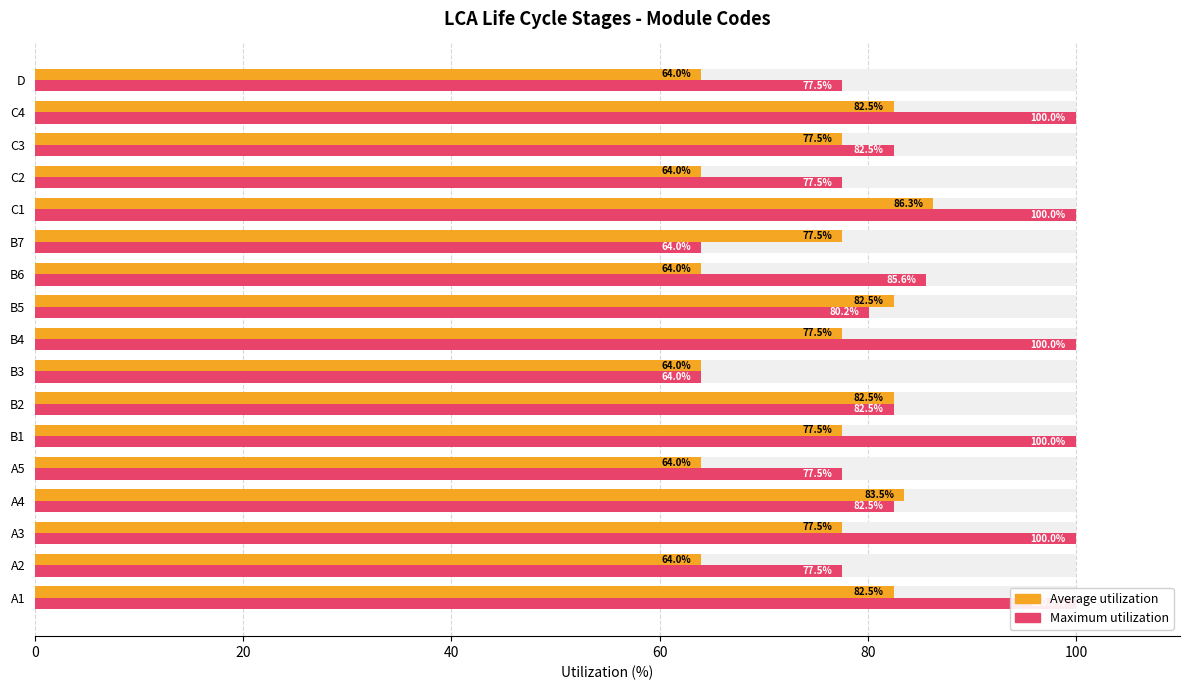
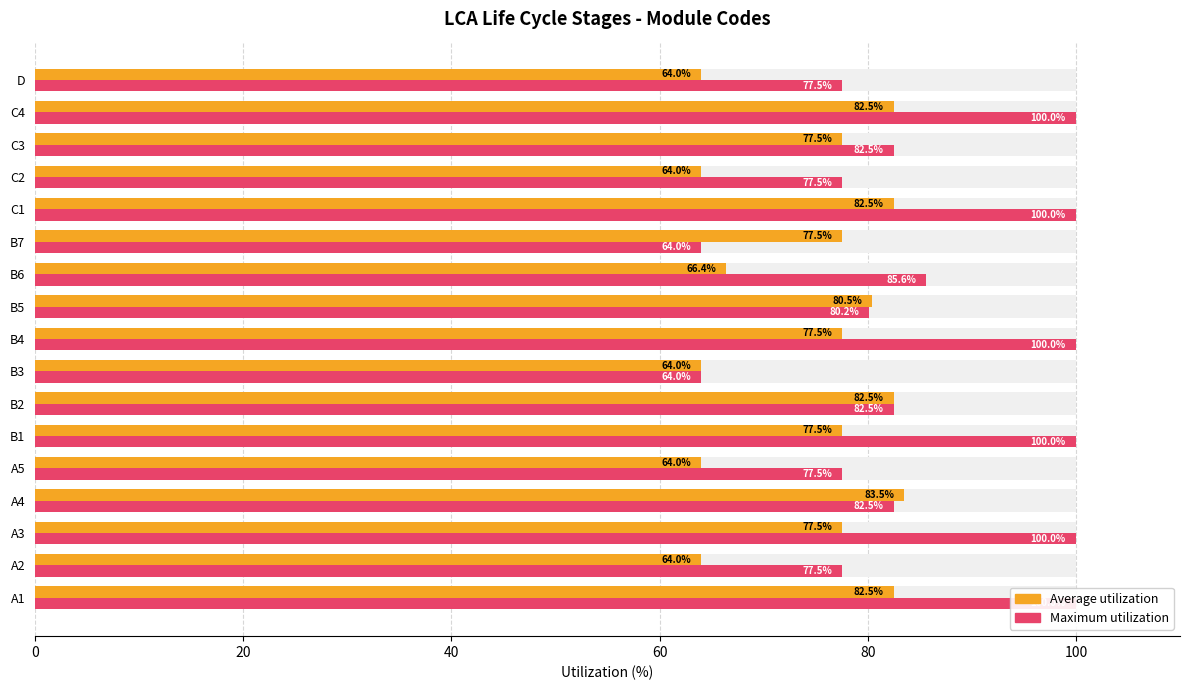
  {
    "Maximum utilization": {
      "C4": "100.0%",
      "C1": "100.0%",
      "B4": "100.0%",
      "B1": "100.0%",
      "A3": "100.0%"
    },
    "Average utilization": {
-     "C1": "86.3%",
-     "B6": "64.0%",
-     "B5": "82.5%"
+     "C1": "82.5%",
+     "B6": "66.4%",
+     "B5": "80.5%"
    }
  }
